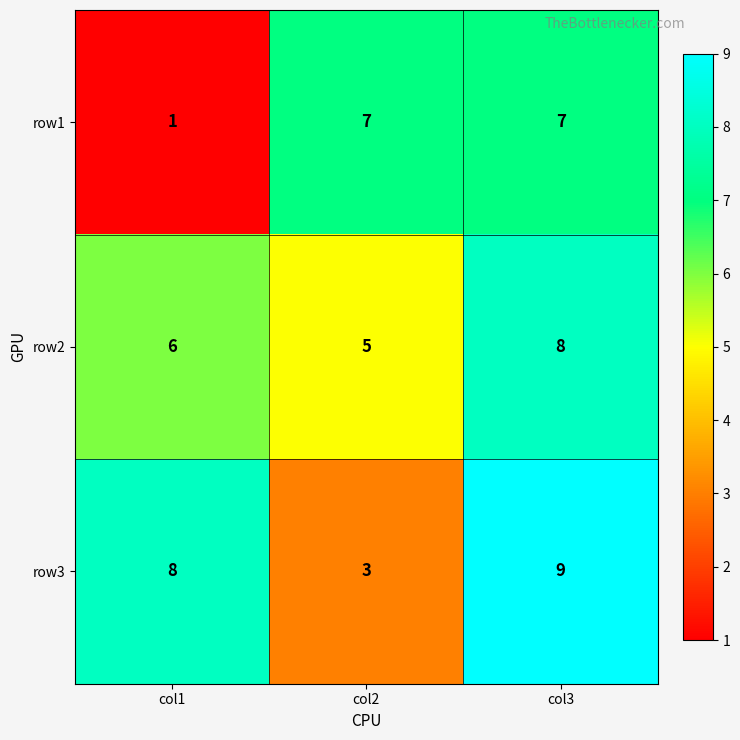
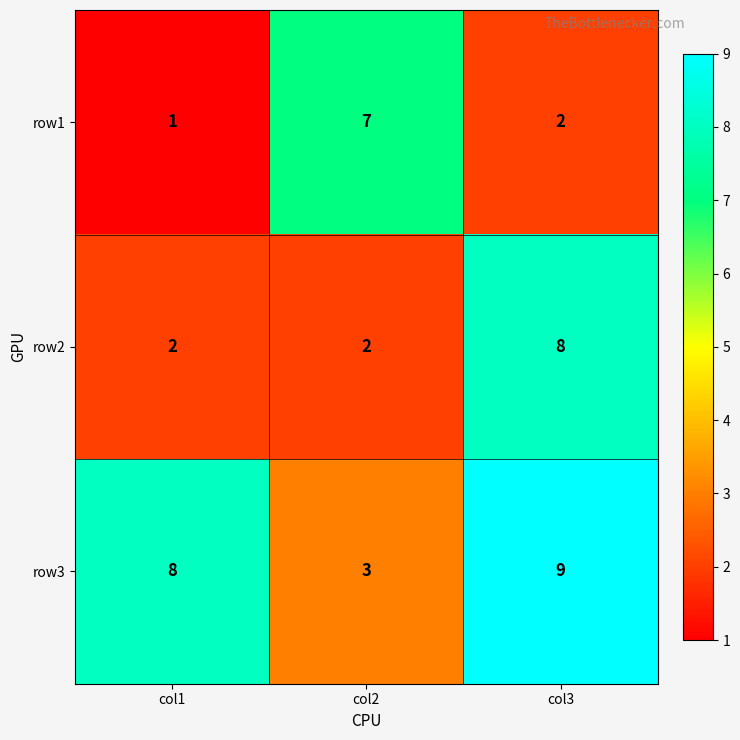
  {
    "row1": {
      "col1": 1,
      "col2": 7,
-     "col3": 7
+     "col3": 2
    },
    "row2": {
-     "col1": 6,
-     "col2": 5,
+     "col1": 2,
+     "col2": 2,
      "col3": 8
    },
    "row3": {
      "col1": 8,
      "col2": 3,
      "col3": 9
    }
  }
